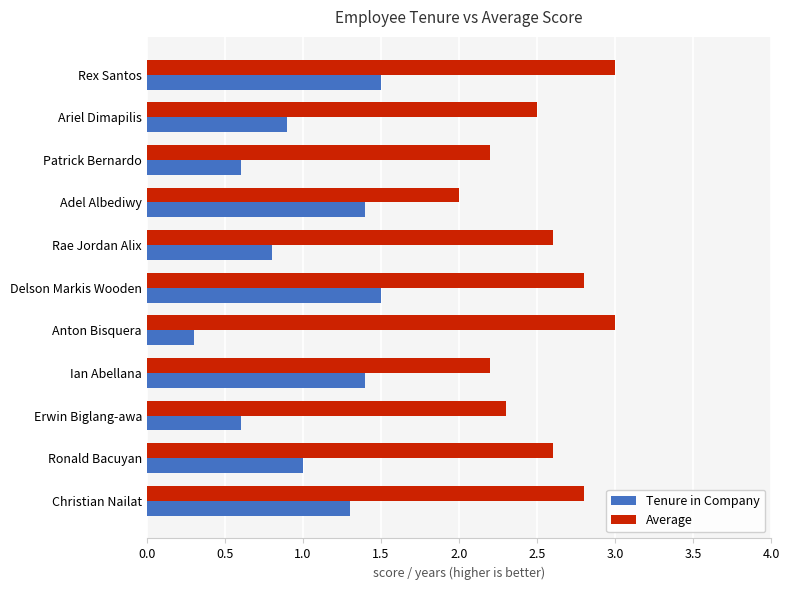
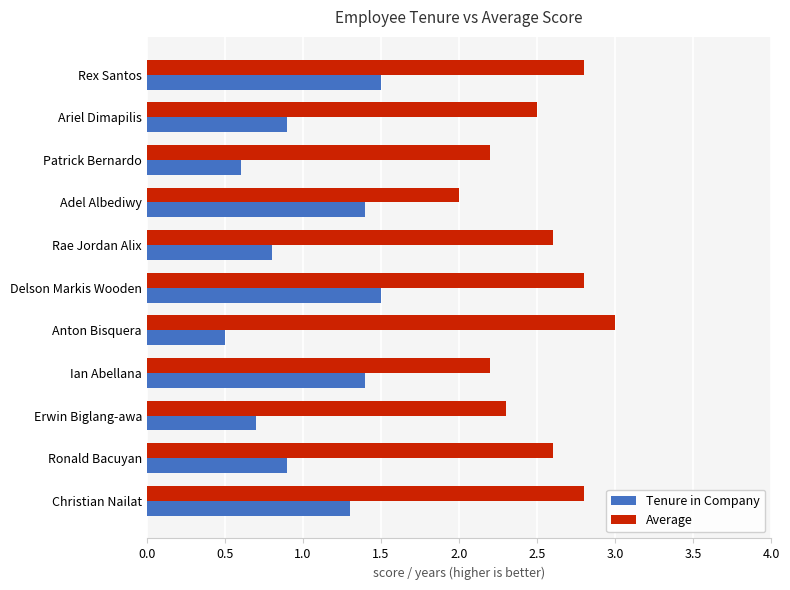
  {
    "Tenure in Company": {
      "Rex Santos": 1.5,
      "Ariel Dimapilis": 0.9,
      "Patrick Bernardo": 0.6,
      "Adel Albediwy": 1.4,
      "Rae Jordan Alix": 0.8,
      "Delson Markis Wooden": 1.5,
-     "Anton Bisquera": 0.3,
+     "Anton Bisquera": 0.5,
      "Ian Abellana": 1.4,
-     "Erwin Biglang-awa": 0.6,
-     "Ronald Bacuyan": 1.0,
+     "Erwin Biglang-awa": 0.7,
+     "Ronald Bacuyan": 0.9,
      "Christian Nailat": 1.3
    },
    "Average": {
-     "Rex Santos": 3.0,
+     "Rex Santos": 2.8,
      "Ariel Dimapilis": 2.5,
      "Patrick Bernardo": 2.2,
      "Adel Albediwy": 2.0,
      "Rae Jordan Alix": 2.6,
      "Delson Markis Wooden": 2.8,
      "Anton Bisquera": 3.0,
      "Ian Abellana": 2.2,
      "Erwin Biglang-awa": 2.3,
      "Ronald Bacuyan": 2.6,
      "Christian Nailat": 2.8
    }
  }
